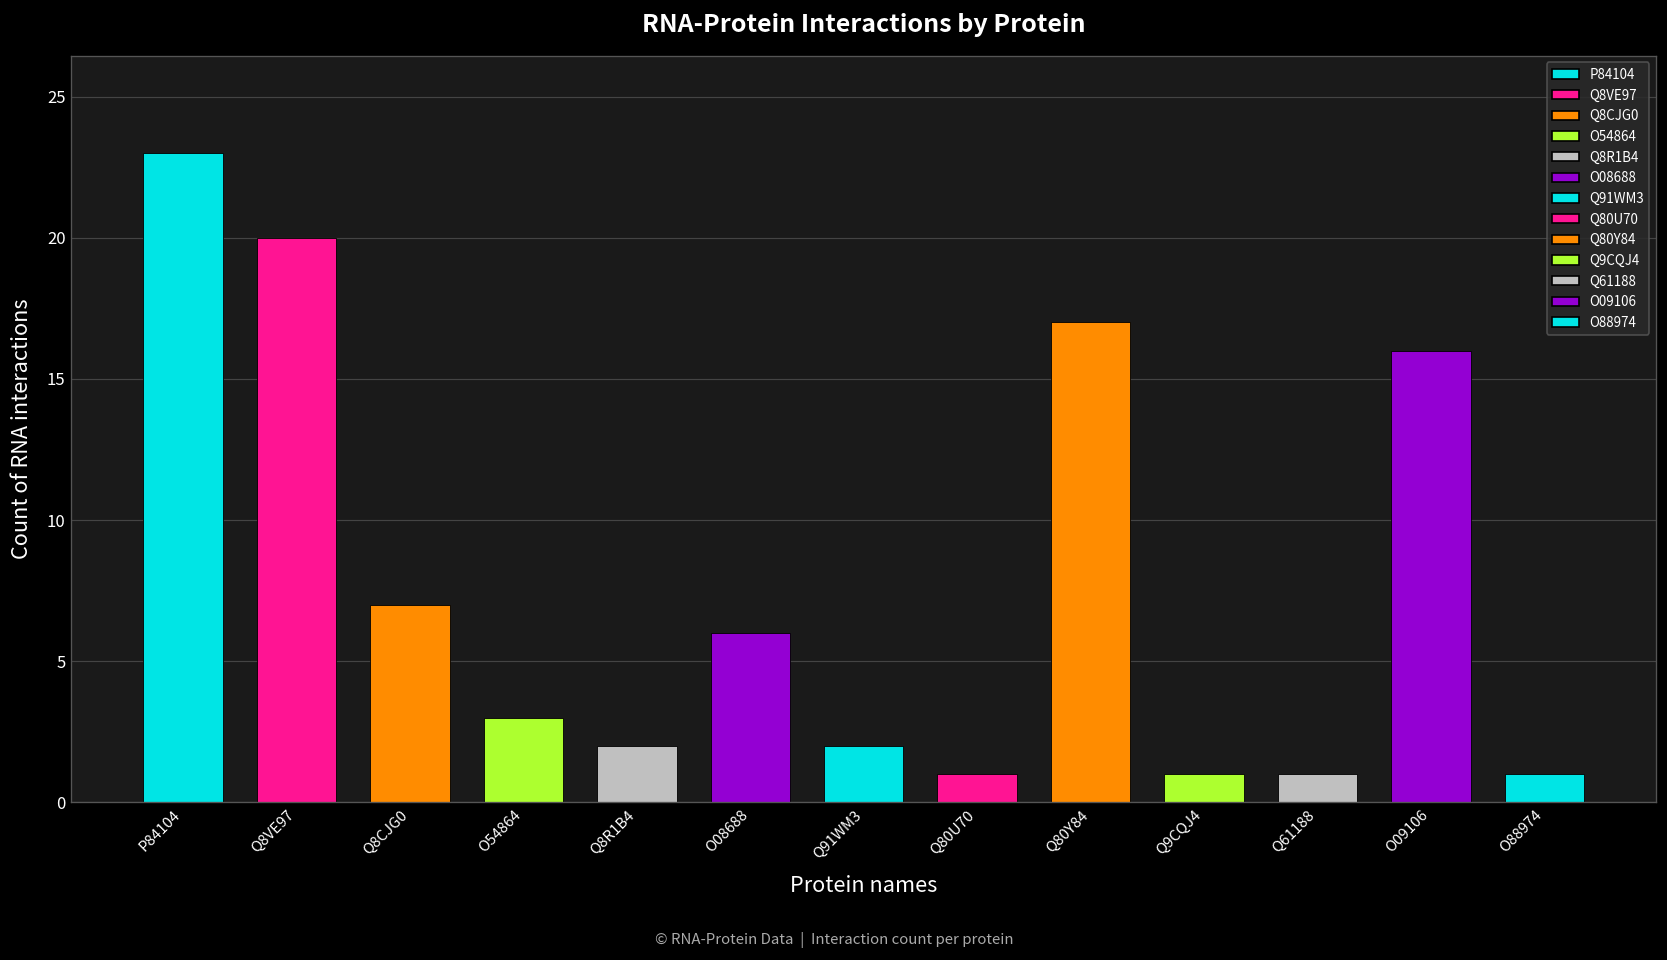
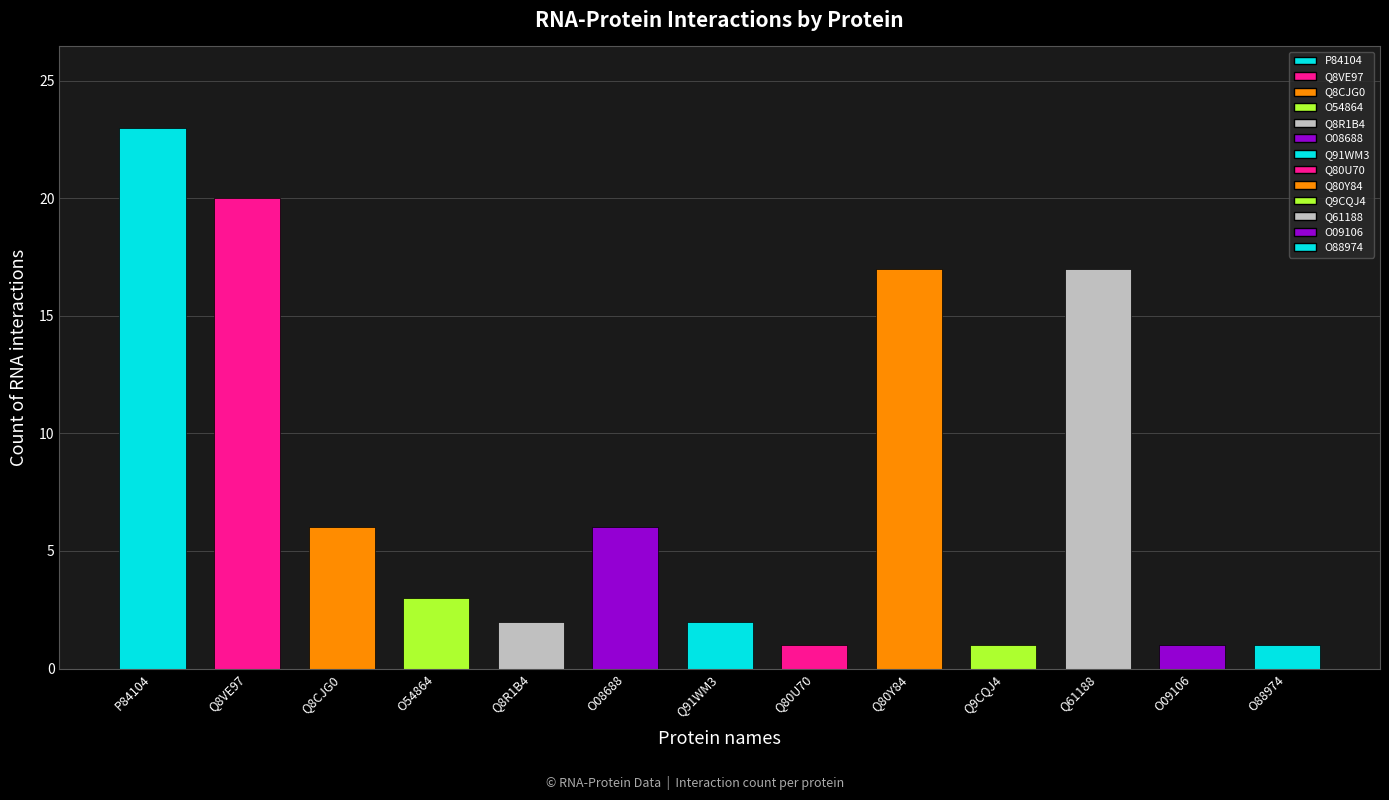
  {
    "P84104": 23,
    "Q8VE97": 20,
-   "Q8CJG0": 7,
+   "Q8CJG0": 6,
    "O54864": 3,
    "Q8R1B4": 2,
    "O08688": 6,
    "Q91WM3": 2,
    "Q80U70": 1,
    "Q80Y84": 17,
    "Q9CQJ4": 1,
-   "Q61188": 1,
-   "O09106": 16,
+   "Q61188": 17,
+   "O09106": 1,
    "O88974": 1
  }
